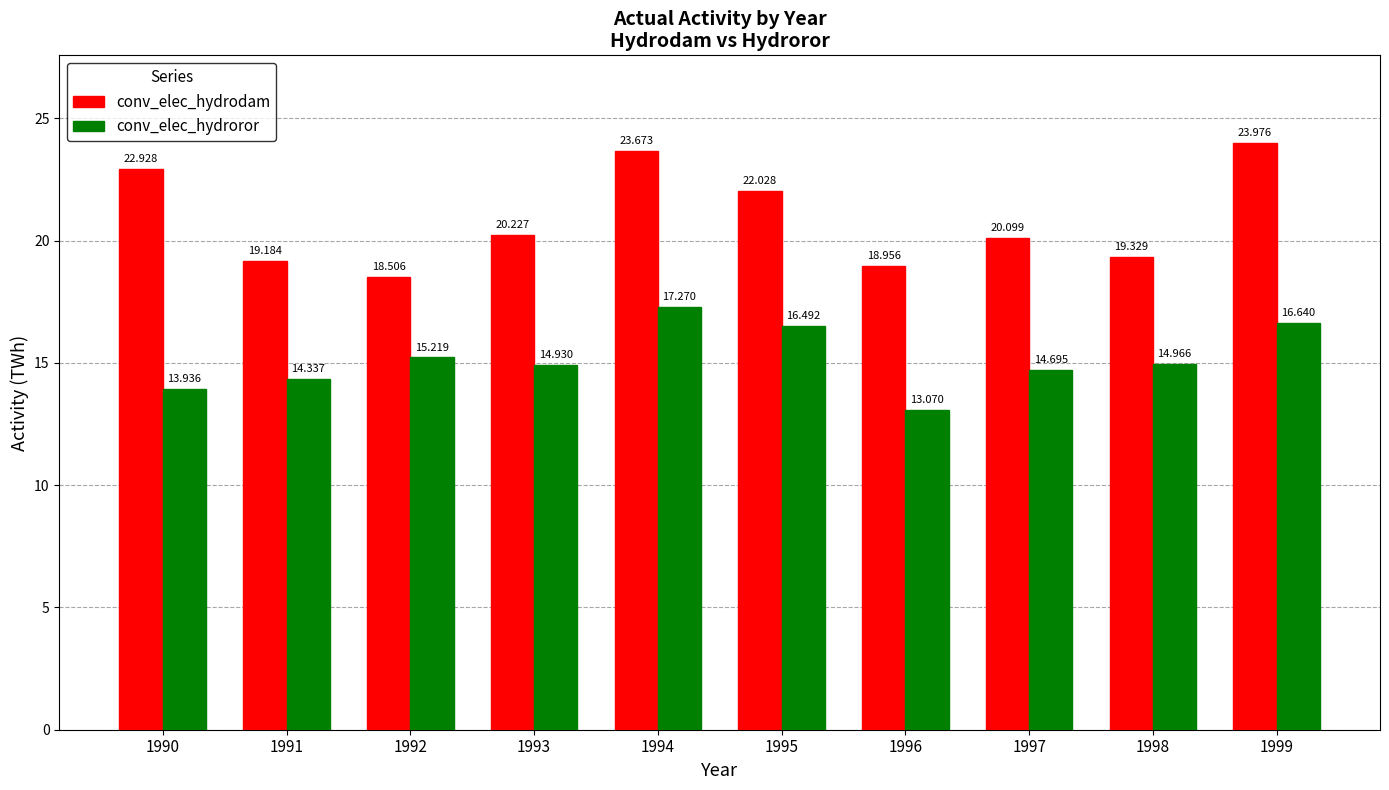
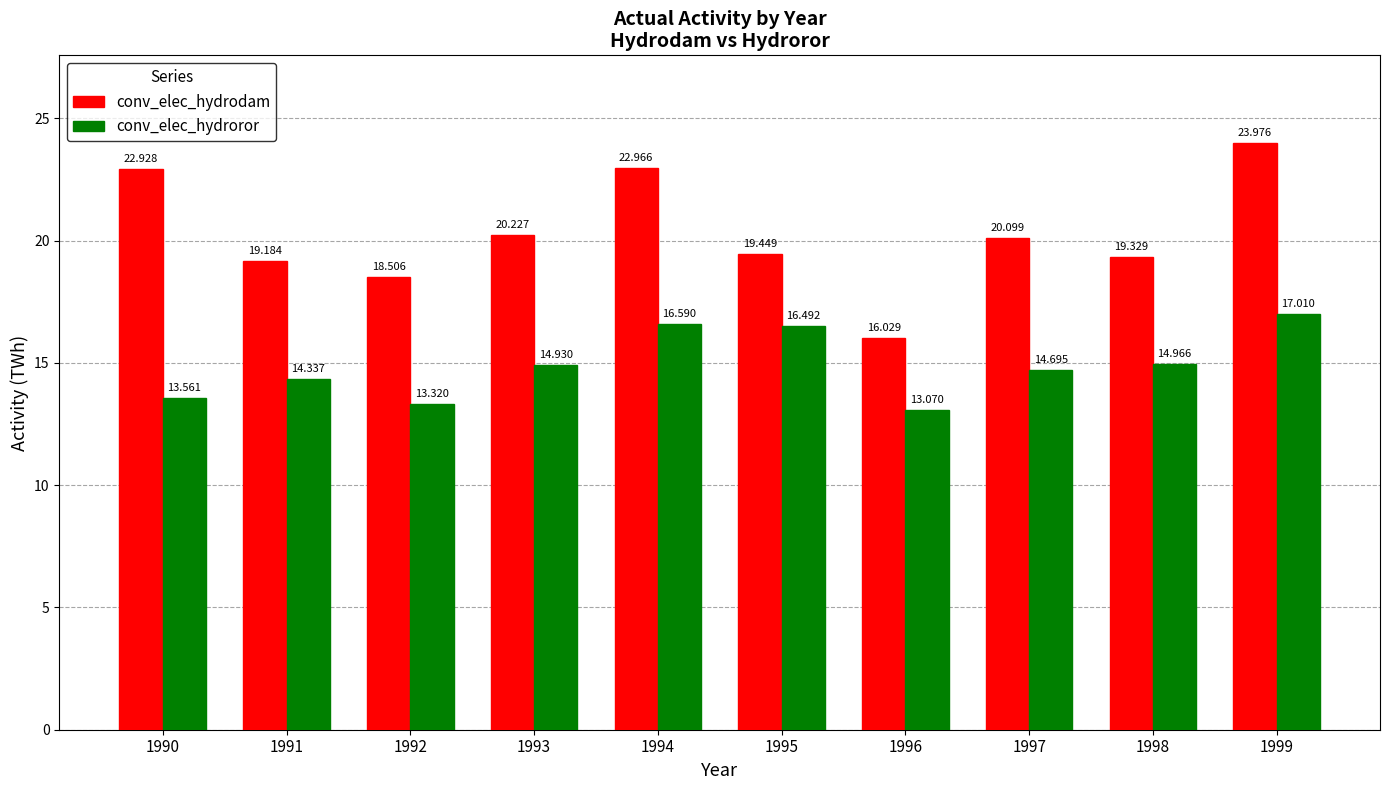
  {
    "conv_elec_hydrodam": {
      "1990": 22.928,
      "1991": 19.184,
      "1992": 18.506,
      "1993": 20.227,
-     "1994": 23.673,
-     "1995": 22.028,
-     "1996": 18.956,
+     "1994": 22.966,
+     "1995": 19.449,
+     "1996": 16.029,
      "1997": 20.099,
      "1998": 19.329,
      "1999": 23.976
    },
    "conv_elec_hydroror": {
-     "1990": 13.936,
+     "1990": 13.561,
      "1991": 14.337,
-     "1992": 15.219,
+     "1992": 13.320,
      "1993": 14.930,
-     "1994": 17.270,
+     "1994": 16.590,
      "1995": 16.492,
      "1996": 13.070,
      "1997": 14.695,
      "1998": 14.966,
-     "1999": 16.640
+     "1999": 17.010
    }
  }
